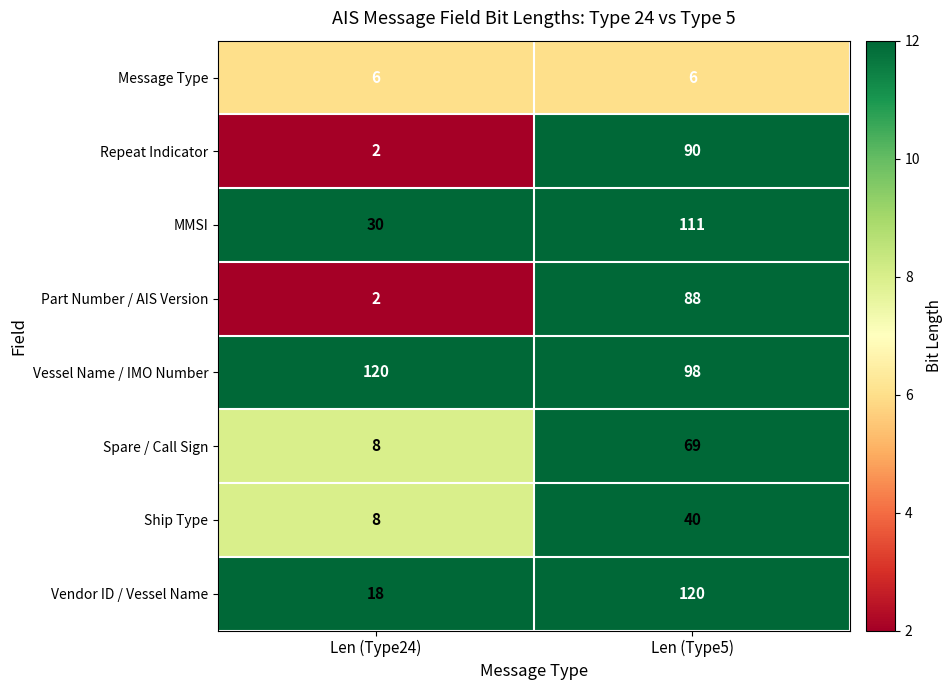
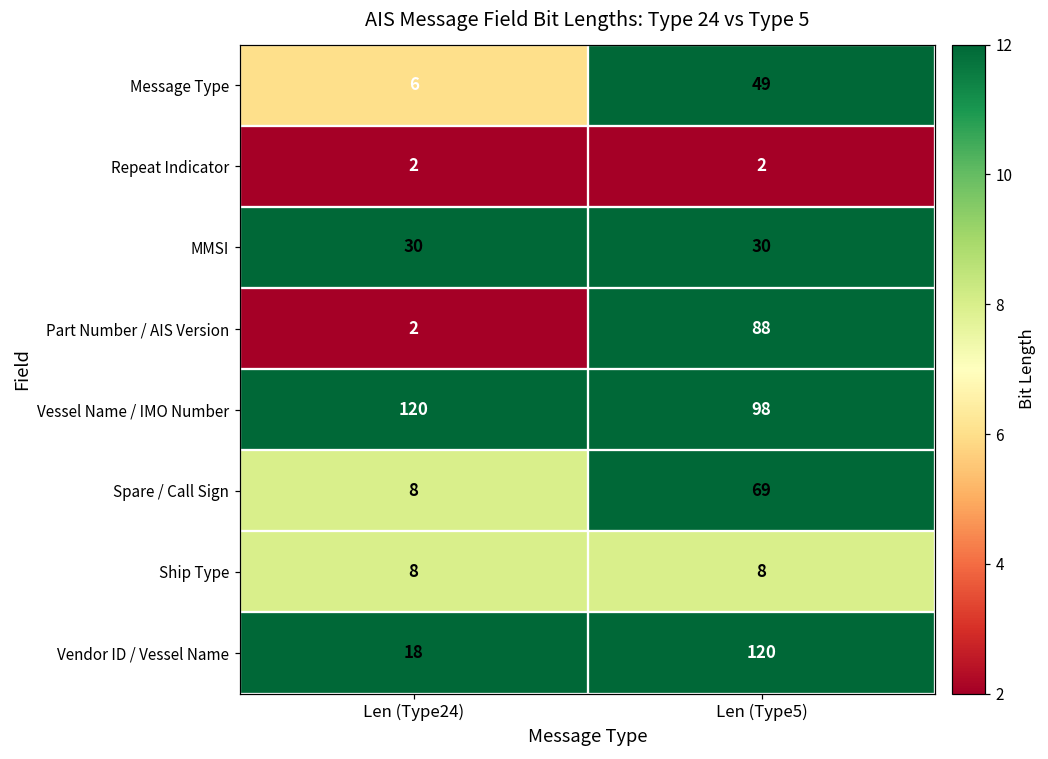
  {
    "Message Type": {
      "Len (Type24)": 6,
-     "Len (Type5)": 6
+     "Len (Type5)": 49
    },
    "Repeat Indicator": {
      "Len (Type24)": 2,
-     "Len (Type5)": 90
+     "Len (Type5)": 2
    },
    "MMSI": {
      "Len (Type24)": 30,
-     "Len (Type5)": 111
+     "Len (Type5)": 30
    },
    "Part Number / AIS Version": {
      "Len (Type24)": 2,
      "Len (Type5)": 88
    },
    "Vessel Name / IMO Number": {
      "Len (Type24)": 120,
      "Len (Type5)": 98
    },
    "Spare / Call Sign": {
      "Len (Type24)": 8,
      "Len (Type5)": 69
    },
    "Ship Type": {
      "Len (Type24)": 8,
-     "Len (Type5)": 40
+     "Len (Type5)": 8
    },
    "Vendor ID / Vessel Name": {
      "Len (Type24)": 18,
      "Len (Type5)": 120
    }
  }
